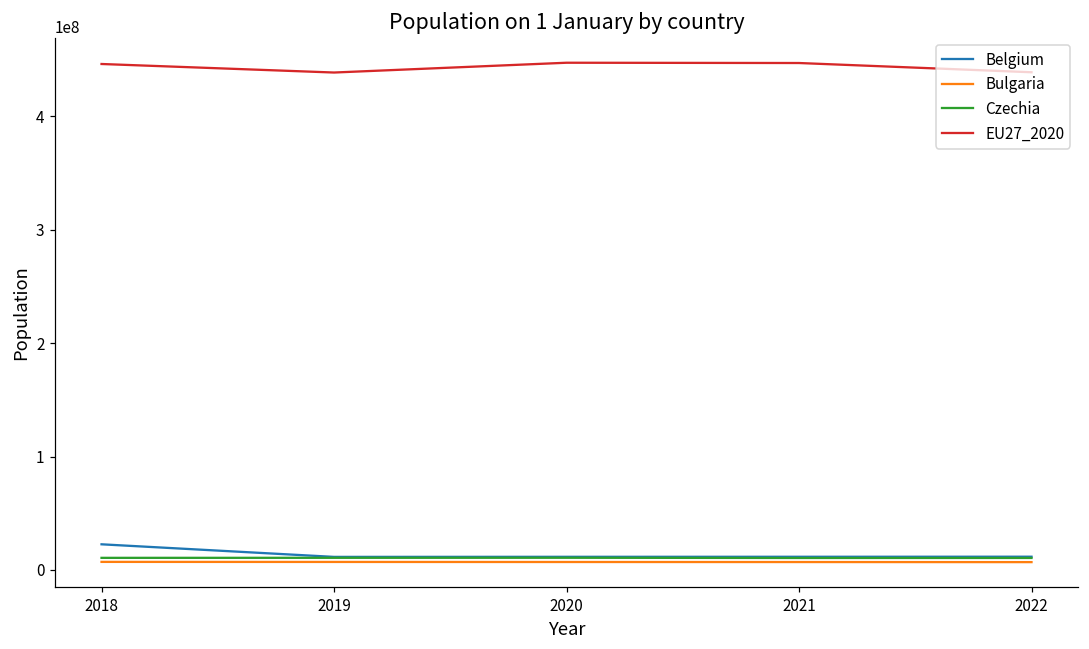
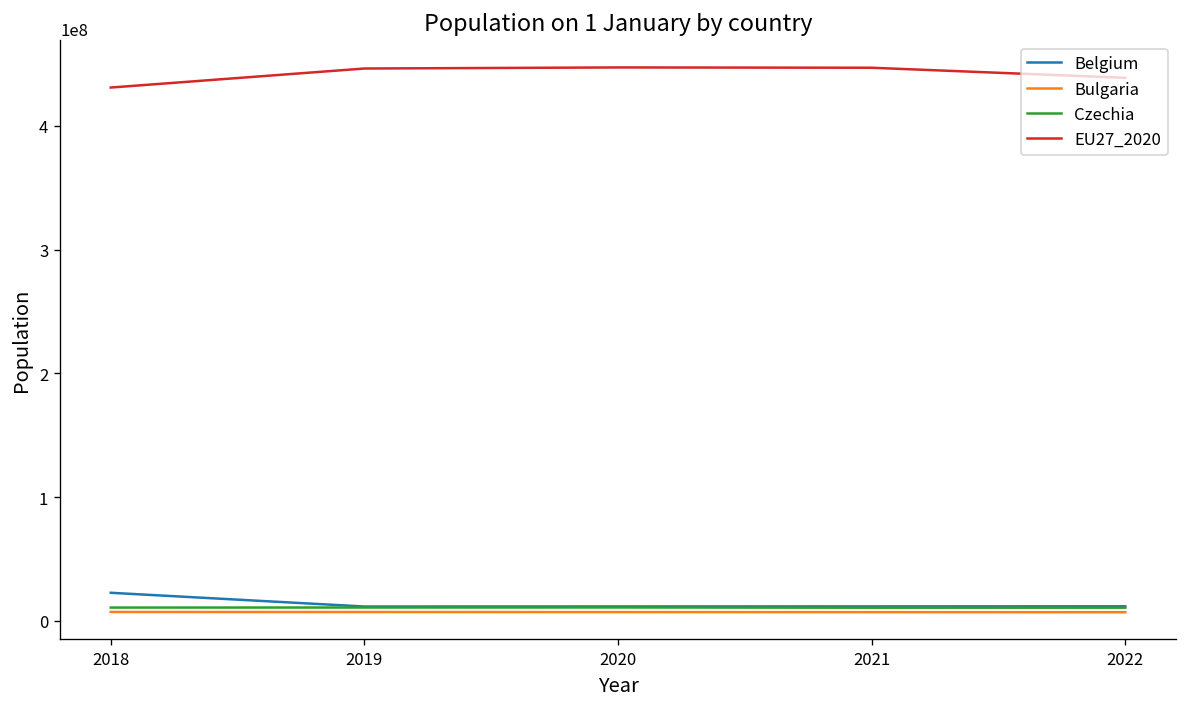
  {
    "Belgium": {
      "2018": 23000000
    },
    "Bulgaria": {
      "2018": 7000000,
      "2019": 7000000,
      "2020": 7000000,
      "2021": 7000000,
      "2022": 7000000
    },
    "Czechia": {
      "2018": 11000000
    },
    "EU27_2020": {
-     "2018": 446000000,
-     "2019": 439000000,
+     "2018": 431000000,
+     "2019": 446000000,
      "2020": 447000000,
      "2021": 447000000
    }
  }
